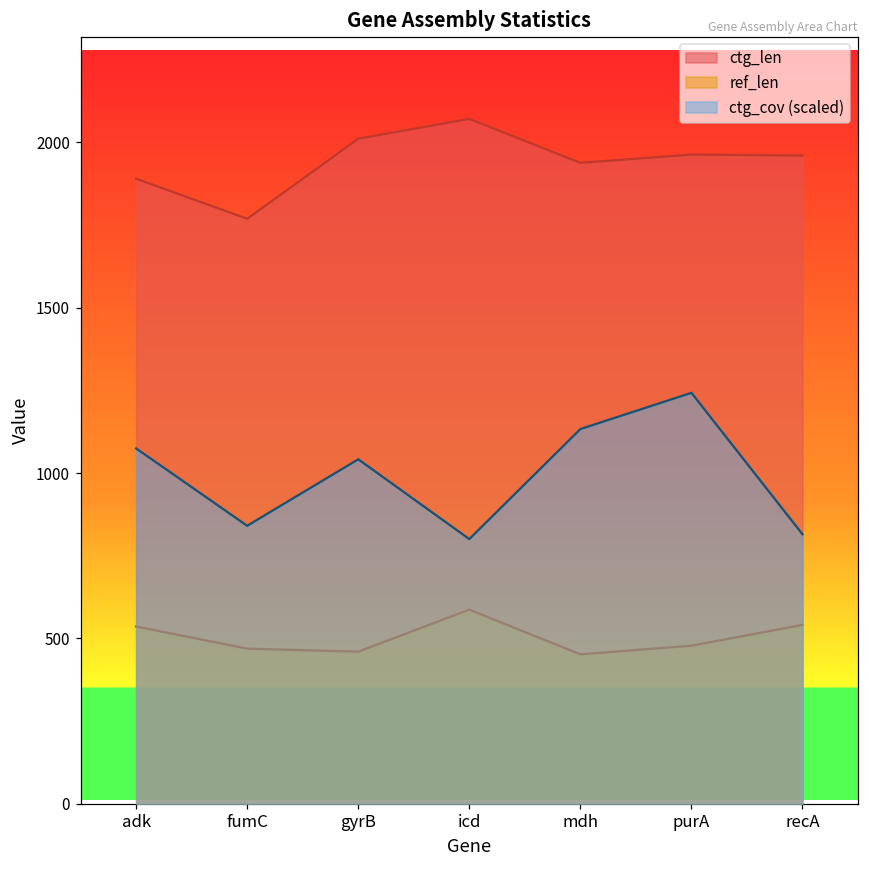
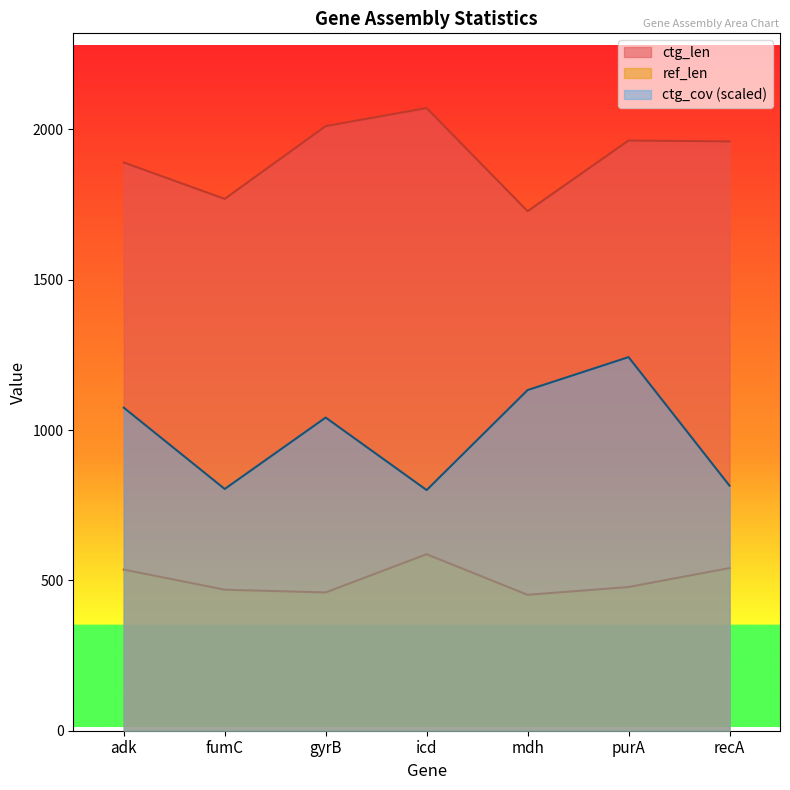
  {
    "ctg_len": {
      "adk": 1890,
      "fumC": 1770,
      "gyrB": 2010,
      "icd": 2070,
-     "mdh": 1940,
+     "mdh": 1730,
      "purA": 1960,
      "recA": 1960
    },
    "ref_len": {
      "adk": 540,
      "fumC": 470,
      "gyrB": 460,
      "icd": 590,
      "mdh": 450,
      "purA": 480,
      "recA": 540
    },
    "ctg_cov (scaled)": {
      "adk": 1070,
-     "fumC": 840,
+     "fumC": 800,
      "gyrB": 1040,
      "icd": 800,
      "mdh": 1130,
      "purA": 1240,
      "recA": 810
    }
  }
